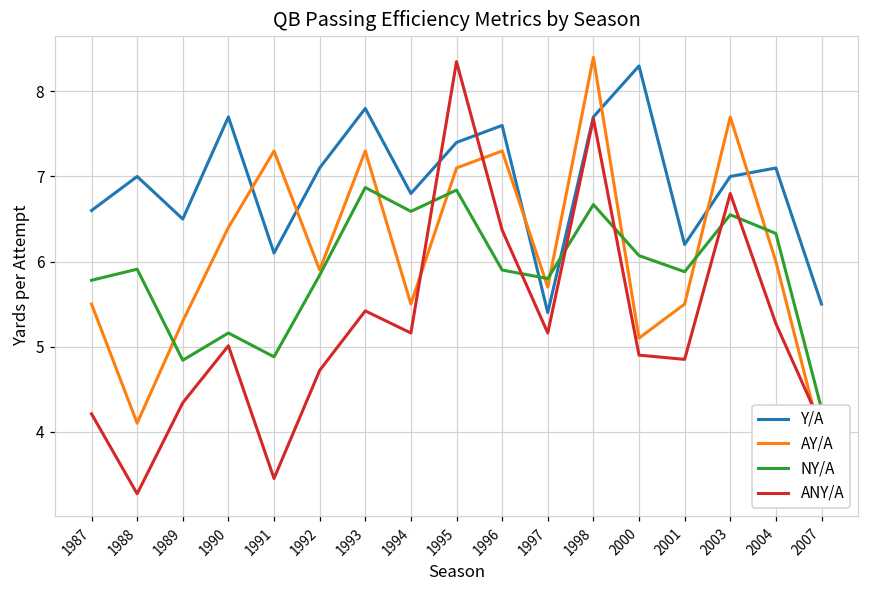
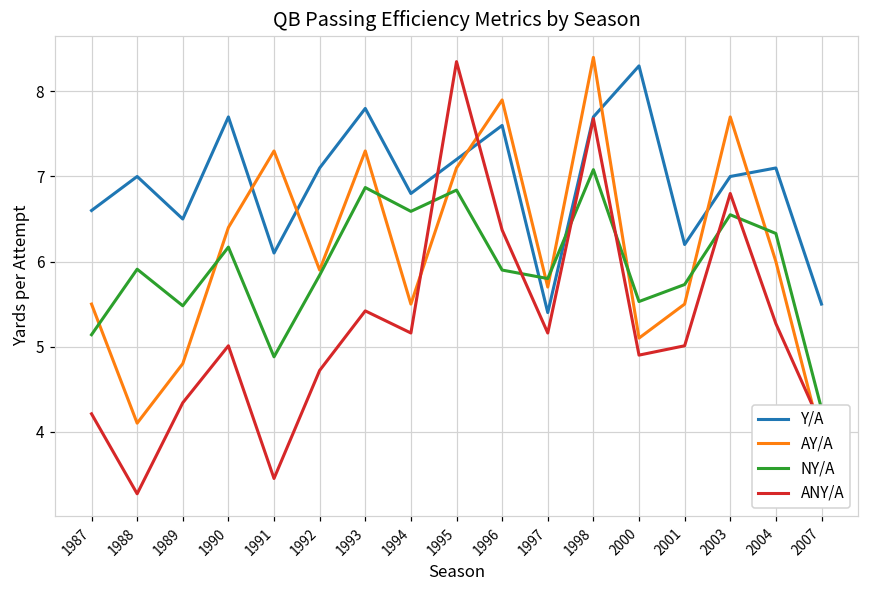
  {
    "Y/A": {
      "1987": 6.6,
      "1988": 7.0,
      "1989": 6.5,
      "1990": 7.7,
      "1991": 6.1,
      "1992": 7.1,
      "1993": 7.8,
      "1994": 6.8,
-     "1995": 7.4,
+     "1995": 7.2,
      "1996": 7.6,
      "1997": 5.4,
      "2000": 8.3,
      "2001": 6.2,
      "2003": 7.0,
      "2004": 7.1,
      "2007": 5.5
    },
    "AY/A": {
      "1987": 5.5,
      "1988": 4.1,
-     "1989": 5.3,
+     "1989": 4.8,
      "1990": 6.4,
      "1991": 7.3,
      "1992": 5.9,
      "1993": 7.3,
      "1994": 5.5,
      "1995": 7.1,
-     "1996": 7.3,
+     "1996": 7.9,
      "1997": 5.7,
      "1998": 8.4,
      "2000": 5.1,
      "2001": 5.5,
      "2003": 7.7,
      "2004": 6.0
    },
    "NY/A": {
-     "1987": 5.8,
+     "1987": 5.1,
      "1988": 5.9,
-     "1989": 4.8,
-     "1990": 5.2,
+     "1989": 5.5,
+     "1990": 6.2,
      "1991": 4.9,
      "1992": 5.8,
      "1993": 6.9,
      "1994": 6.6,
      "1995": 6.8,
      "1996": 5.9,
      "1997": 5.8,
-     "1998": 6.7,
-     "2000": 6.1,
-     "2001": 5.9,
+     "1998": 7.1,
+     "2000": 5.5,
+     "2001": 5.7,
      "2003": 6.6,
      "2004": 6.3,
      "2007": 4.3
    },
    "ANY/A": {
      "1987": 4.2,
      "1988": 3.3,
      "1989": 4.3,
      "1990": 5.0,
      "1991": 3.5,
      "1992": 4.7,
      "1993": 5.4,
      "1994": 5.2,
      "1995": 8.4,
      "1996": 6.4,
      "1997": 5.2,
      "2000": 4.9,
-     "2001": 4.9,
+     "2001": 5.0,
      "2003": 6.8,
      "2004": 5.3
    }
  }
